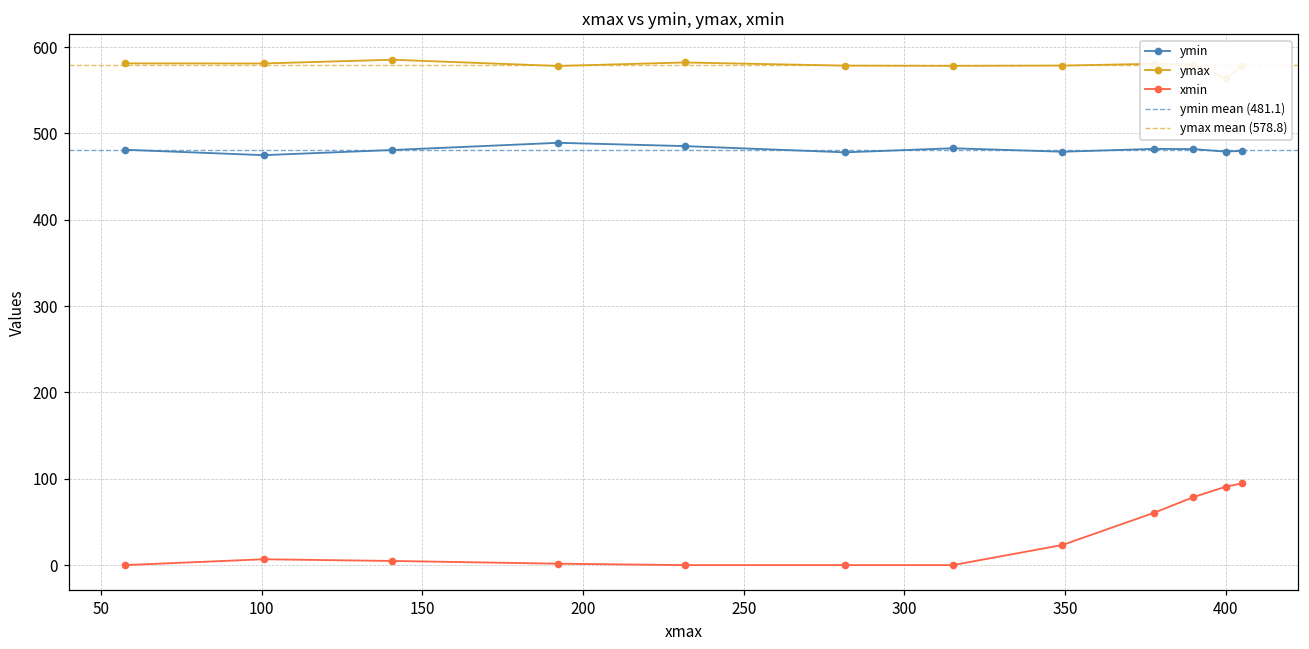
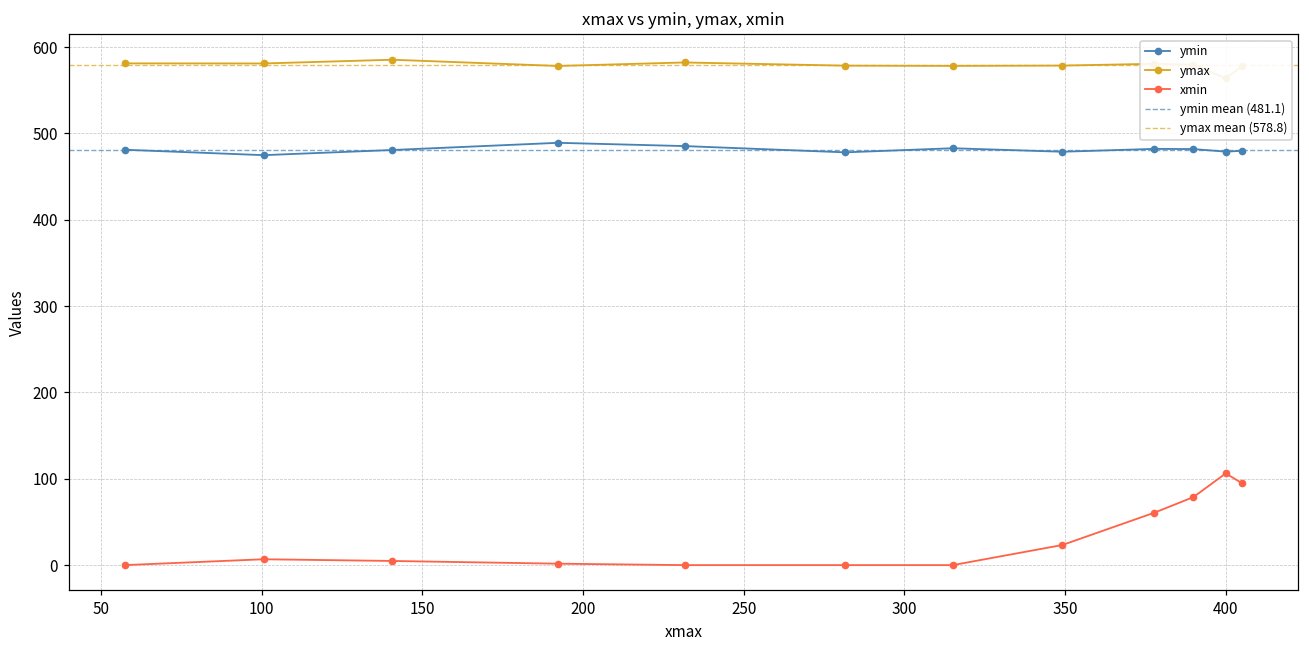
  {
    "ymin": {
      "400": 480
    },
    "xmin": {
-     "400": 90
+     "400": 110
    }
  }
